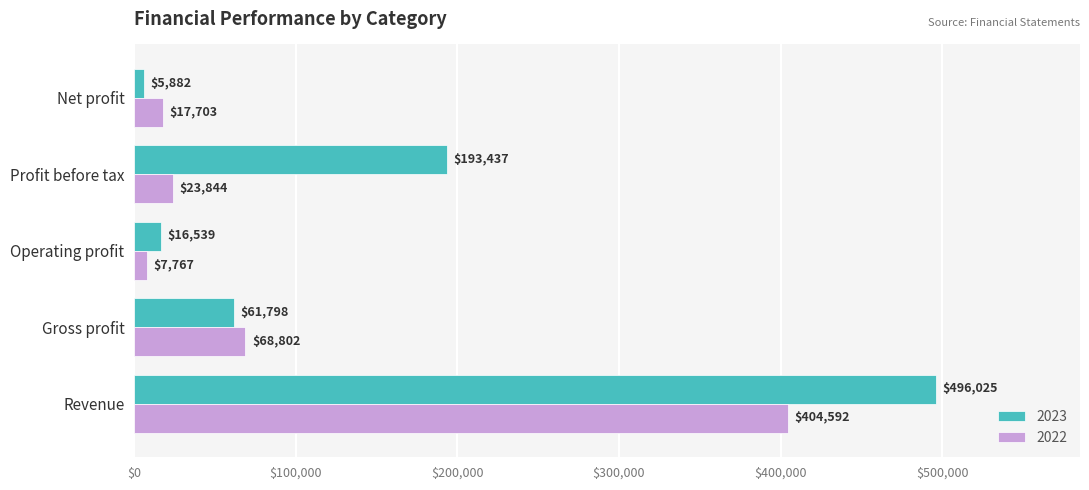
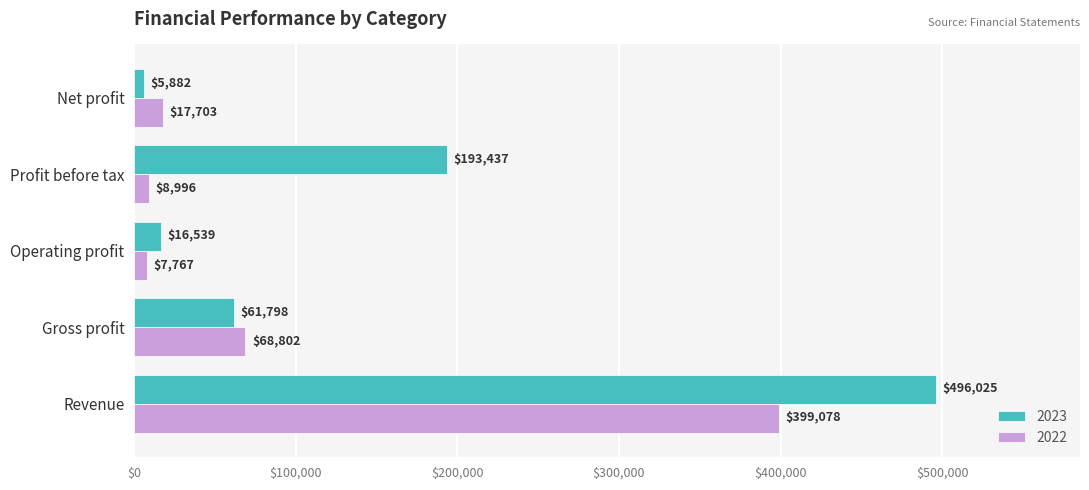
  {
    "2023": {
      "Net profit": "$5,882",
      "Profit before tax": "$193,437",
      "Operating profit": "$16,539",
      "Gross profit": "$61,798",
      "Revenue": "$496,025"
    },
    "2022": {
      "Net profit": "$17,703",
-     "Profit before tax": "$23,844",
+     "Profit before tax": "$8,996",
      "Operating profit": "$7,767",
      "Gross profit": "$68,802",
-     "Revenue": "$404,592"
+     "Revenue": "$399,078"
    }
  }
